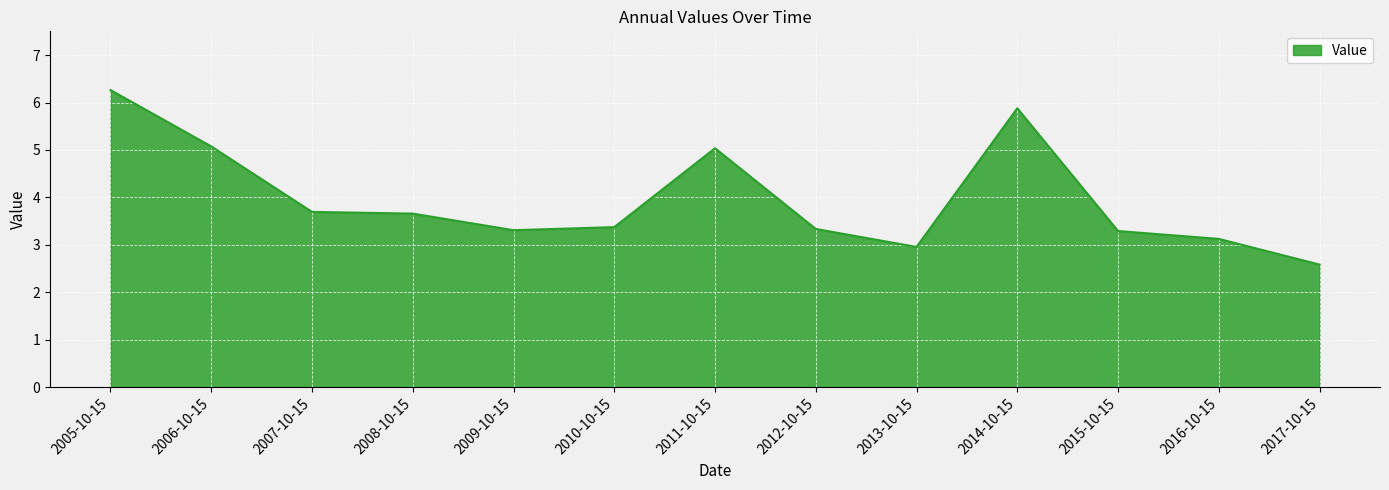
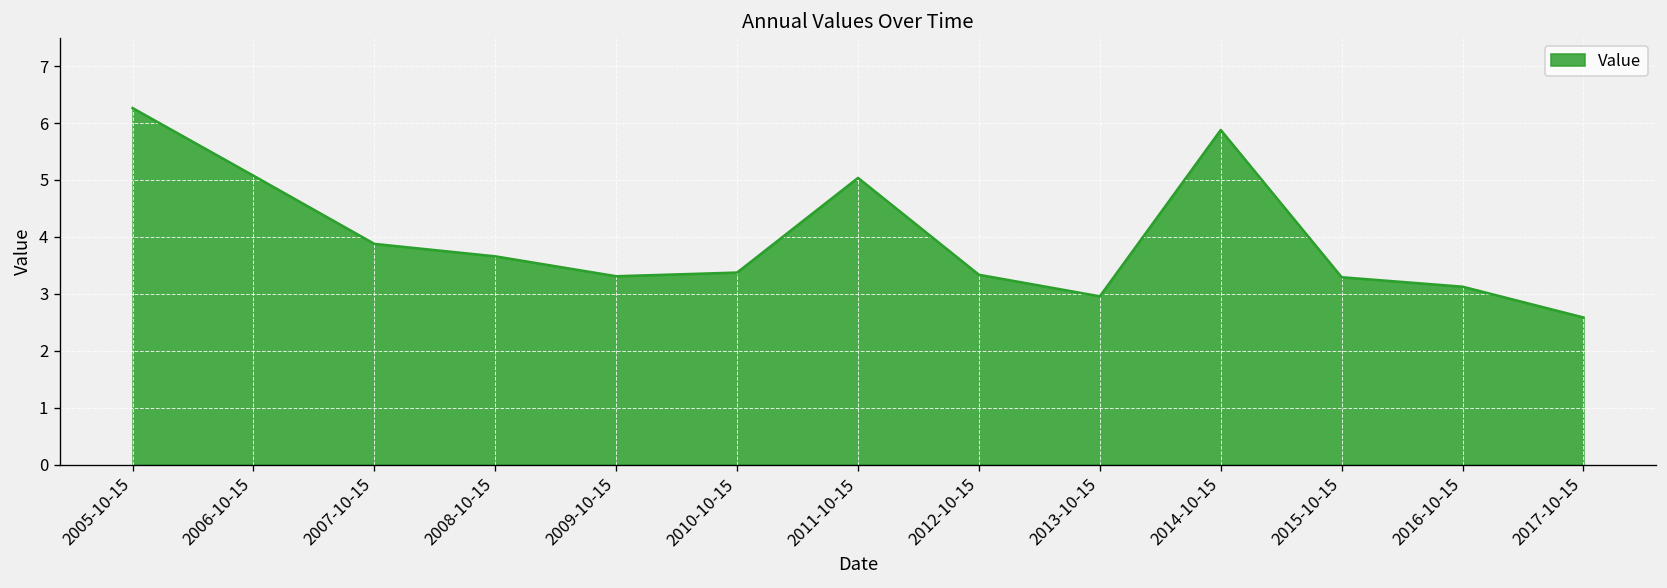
  {
    "2005-10-15": 6.3,
    "2006-10-15": 5.1,
-   "2007-10-15": 3.7,
+   "2007-10-15": 3.9,
    "2008-10-15": 3.7,
    "2009-10-15": 3.3,
    "2010-10-15": 3.4,
    "2011-10-15": 5.0,
    "2012-10-15": 3.3,
    "2013-10-15": 3.0,
    "2014-10-15": 5.9,
    "2015-10-15": 3.3,
    "2016-10-15": 3.1,
    "2017-10-15": 2.6
  }
